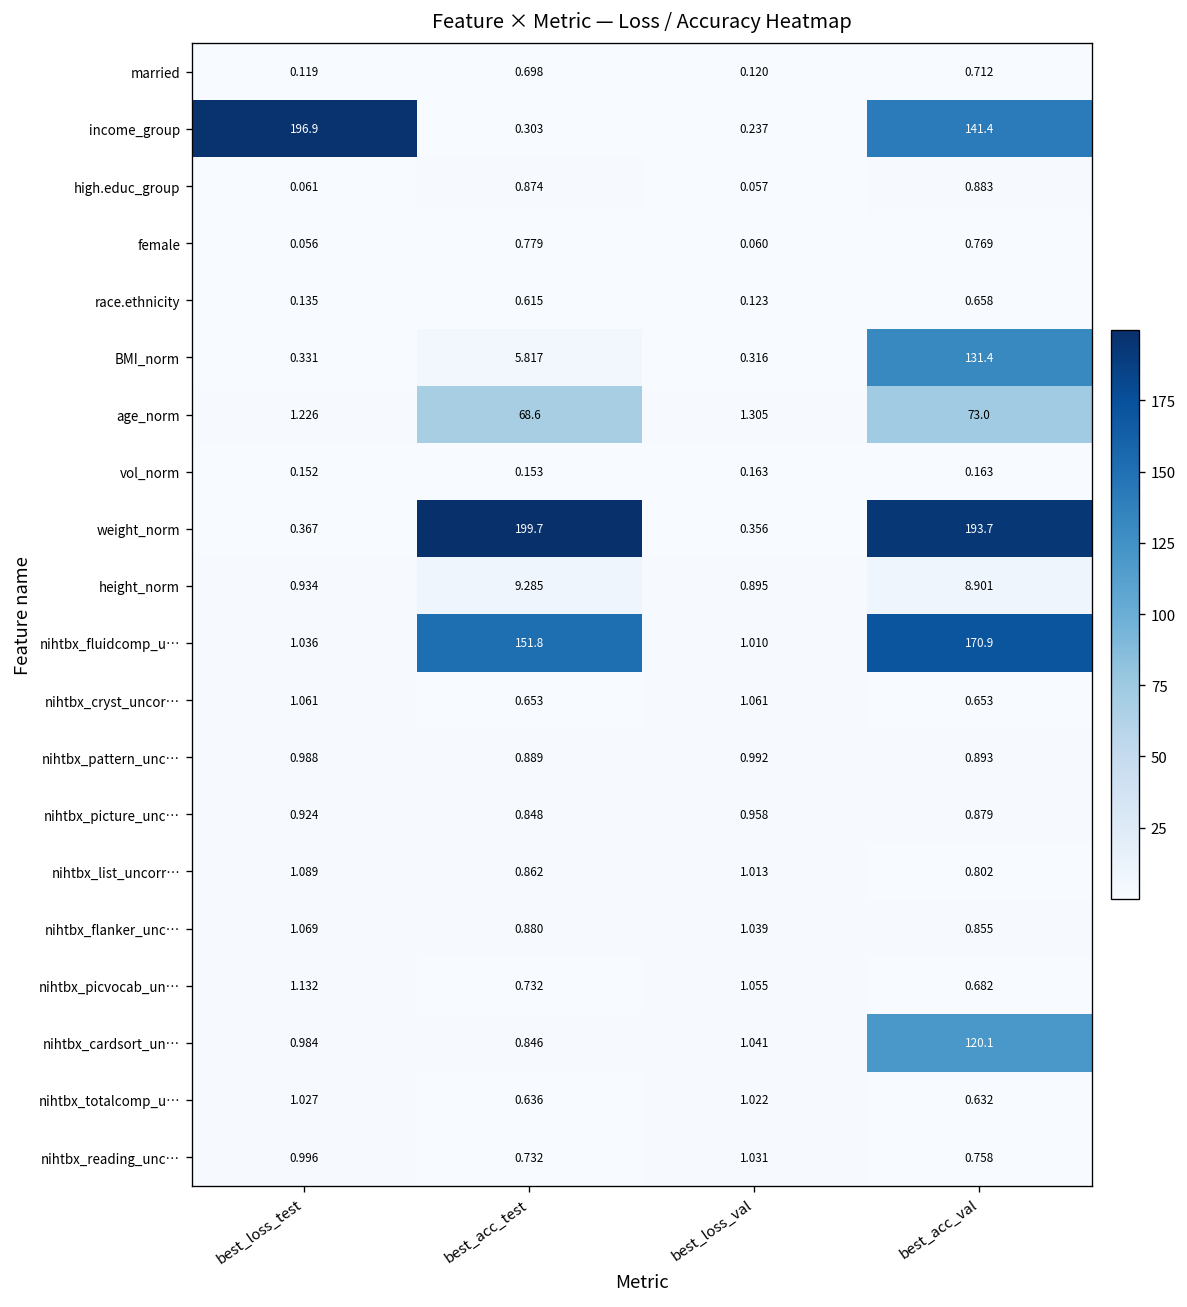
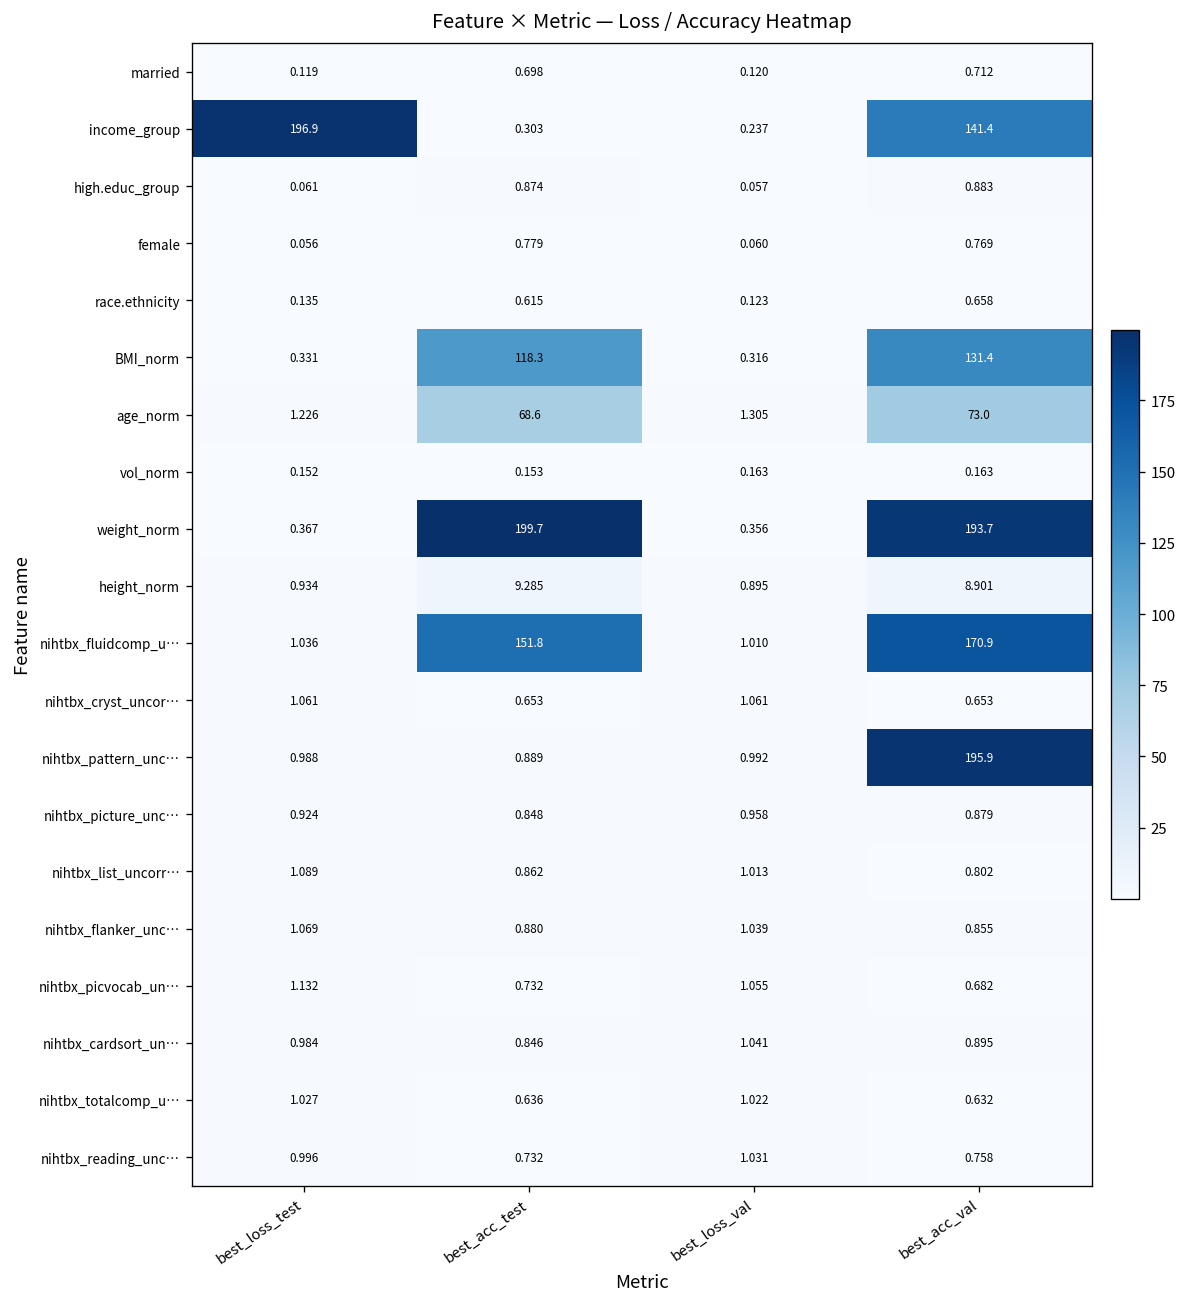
  {
    "married": {
      "best_loss_test": 0.119,
      "best_acc_test": 0.698,
      "best_loss_val": 0.120,
      "best_acc_val": 0.712
    },
    "income_group": {
      "best_loss_test": 196.9,
      "best_acc_test": 0.303,
      "best_loss_val": 0.237,
      "best_acc_val": 141.4
    },
    "high.educ_group": {
      "best_loss_test": 0.061,
      "best_acc_test": 0.874,
      "best_loss_val": 0.057,
      "best_acc_val": 0.883
    },
    "female": {
      "best_loss_test": 0.056,
      "best_acc_test": 0.779,
      "best_loss_val": 0.060,
      "best_acc_val": 0.769
    },
    "race.ethnicity": {
      "best_loss_test": 0.135,
      "best_acc_test": 0.615,
      "best_loss_val": 0.123,
      "best_acc_val": 0.658
    },
    "BMI_norm": {
      "best_loss_test": 0.331,
-     "best_acc_test": 5.817,
+     "best_acc_test": 118.3,
      "best_loss_val": 0.316,
      "best_acc_val": 131.4
    },
    "age_norm": {
      "best_loss_test": 1.226,
      "best_acc_test": 68.6,
      "best_loss_val": 1.305,
      "best_acc_val": 73.0
    },
    "vol_norm": {
      "best_loss_test": 0.152,
      "best_acc_test": 0.153,
      "best_loss_val": 0.163,
      "best_acc_val": 0.163
    },
    "weight_norm": {
      "best_loss_test": 0.367,
      "best_acc_test": 199.7,
      "best_loss_val": 0.356,
      "best_acc_val": 193.7
    },
    "height_norm": {
      "best_loss_test": 0.934,
      "best_acc_test": 9.285,
      "best_loss_val": 0.895,
      "best_acc_val": 8.901
    },
    "nihtbx_fluidcomp_u…": {
      "best_loss_test": 1.036,
      "best_acc_test": 151.8,
      "best_loss_val": 1.010,
      "best_acc_val": 170.9
    },
    "nihtbx_cryst_uncor…": {
      "best_loss_test": 1.061,
      "best_acc_test": 0.653,
      "best_loss_val": 1.061,
      "best_acc_val": 0.653
    },
    "nihtbx_pattern_unc…": {
      "best_loss_test": 0.988,
      "best_acc_test": 0.889,
      "best_loss_val": 0.992,
-     "best_acc_val": 0.893
+     "best_acc_val": 195.9
    },
    "nihtbx_picture_unc…": {
      "best_loss_test": 0.924,
      "best_acc_test": 0.848,
      "best_loss_val": 0.958,
      "best_acc_val": 0.879
    },
    "nihtbx_list_uncorr…": {
      "best_loss_test": 1.089,
      "best_acc_test": 0.862,
      "best_loss_val": 1.013,
      "best_acc_val": 0.802
    },
    "nihtbx_flanker_unc…": {
      "best_loss_test": 1.069,
      "best_acc_test": 0.880,
      "best_loss_val": 1.039,
      "best_acc_val": 0.855
    },
    "nihtbx_picvocab_un…": {
      "best_loss_test": 1.132,
      "best_acc_test": 0.732,
      "best_loss_val": 1.055,
      "best_acc_val": 0.682
    },
    "nihtbx_cardsort_un…": {
      "best_loss_test": 0.984,
      "best_acc_test": 0.846,
      "best_loss_val": 1.041,
-     "best_acc_val": 120.1
+     "best_acc_val": 0.895
    },
    "nihtbx_totalcomp_u…": {
      "best_loss_test": 1.027,
      "best_acc_test": 0.636,
      "best_loss_val": 1.022,
      "best_acc_val": 0.632
    },
    "nihtbx_reading_unc…": {
      "best_loss_test": 0.996,
      "best_acc_test": 0.732,
      "best_loss_val": 1.031,
      "best_acc_val": 0.758
    }
  }
